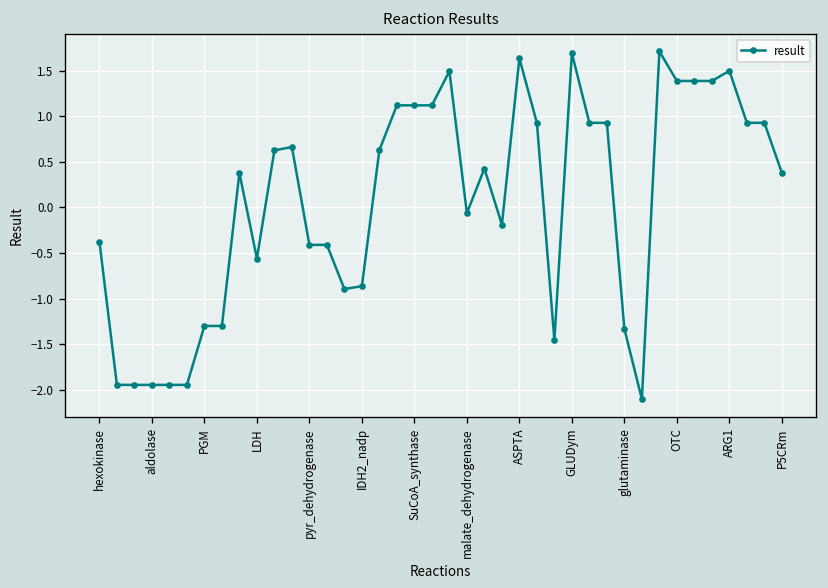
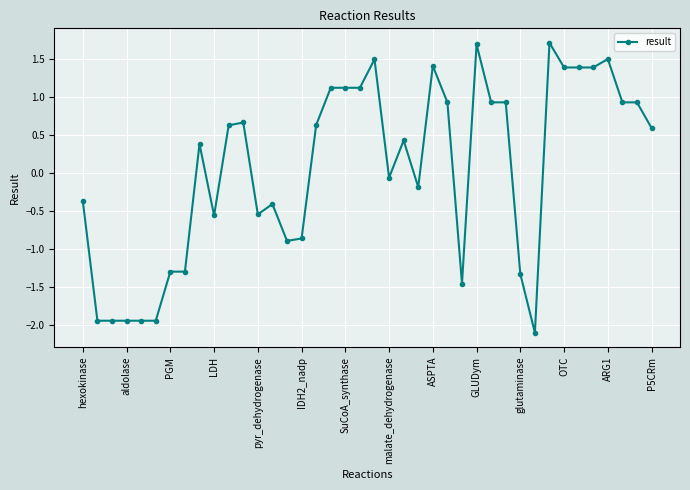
  {
    "hexokinase": -0.4,
    "aldolase": -1.9,
    "PGM": -1.3,
    "LDH": -0.6,
-   "pyr_dehydrogenase": -0.4,
+   "pyr_dehydrogenase": -0.5,
    "IDH2_nadp": -0.9,
    "SuCoA_synthase": 1.1,
    "malate_dehydrogenase": -0.1,
-   "ASPTA": 1.6,
+   "ASPTA": 1.4,
    "GLUDym": 1.7,
    "glutaminase": -1.3,
    "OTC": 1.4,
    "ARG1": 1.5,
-   "P5CRm": 0.4
+   "P5CRm": 0.6
  }
